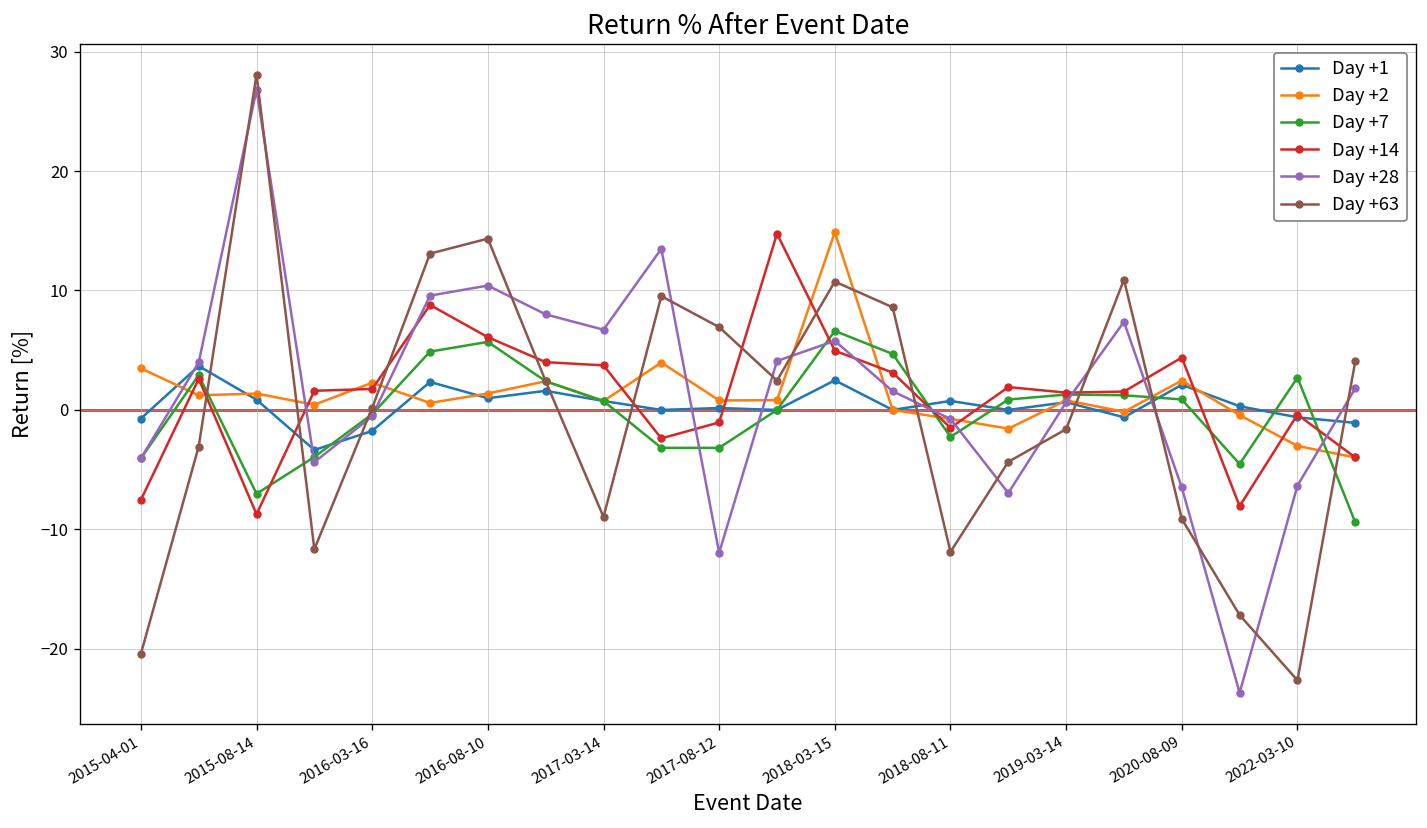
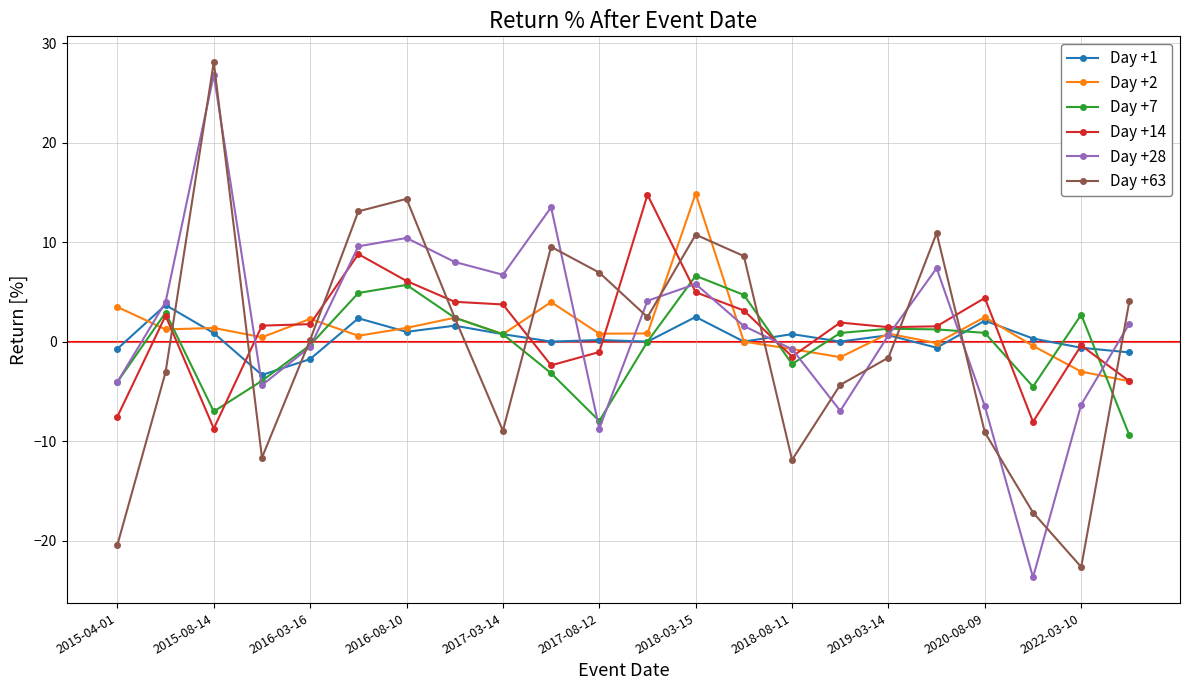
  {
    "Day +1": {
      "2015-04-01": -1,
      "2015-08-14": 1,
      "2016-03-16": -2,
      "2016-08-10": 1,
      "2017-08-12": 0,
      "2018-03-15": 2,
      "2018-08-11": 1,
      "2020-08-09": 2
    },
    "Day +2": {
      "2015-04-01": 3,
      "2015-08-14": 1,
      "2016-03-16": 2,
      "2016-08-10": 1,
      "2017-08-12": 1,
      "2018-03-15": 15,
      "2020-08-09": 2,
      "2022-03-10": -3
    },
    "Day +7": {
      "2015-08-14": -7,
      "2016-08-10": 6,
-     "2017-08-12": -3,
+     "2017-08-12": -8,
      "2018-03-15": 7,
      "2018-08-11": -2,
      "2020-08-09": 1,
      "2022-03-10": 3
    },
    "Day +14": {
      "2015-04-01": -8,
      "2015-08-14": -9,
      "2016-03-16": 2,
      "2016-08-10": 6,
      "2017-03-14": 4,
      "2017-08-12": -1,
      "2018-03-15": 5,
      "2018-08-11": -2,
      "2020-08-09": 4
    },
    "Day +28": {
      "2015-08-14": 27,
      "2016-08-10": 10,
      "2017-03-14": 7,
-     "2017-08-12": -12,
+     "2017-08-12": -9,
      "2018-03-15": 6,
      "2020-08-09": -6,
      "2022-03-10": -6
    },
    "Day +63": {
      "2015-04-01": -20,
      "2015-08-14": 28,
      "2016-03-16": 0,
      "2016-08-10": 14,
      "2017-03-14": -9,
      "2017-08-12": 7,
      "2018-03-15": 11,
      "2018-08-11": -12,
      "2019-03-14": -2,
      "2020-08-09": -9,
      "2022-03-10": -23
    }
  }
